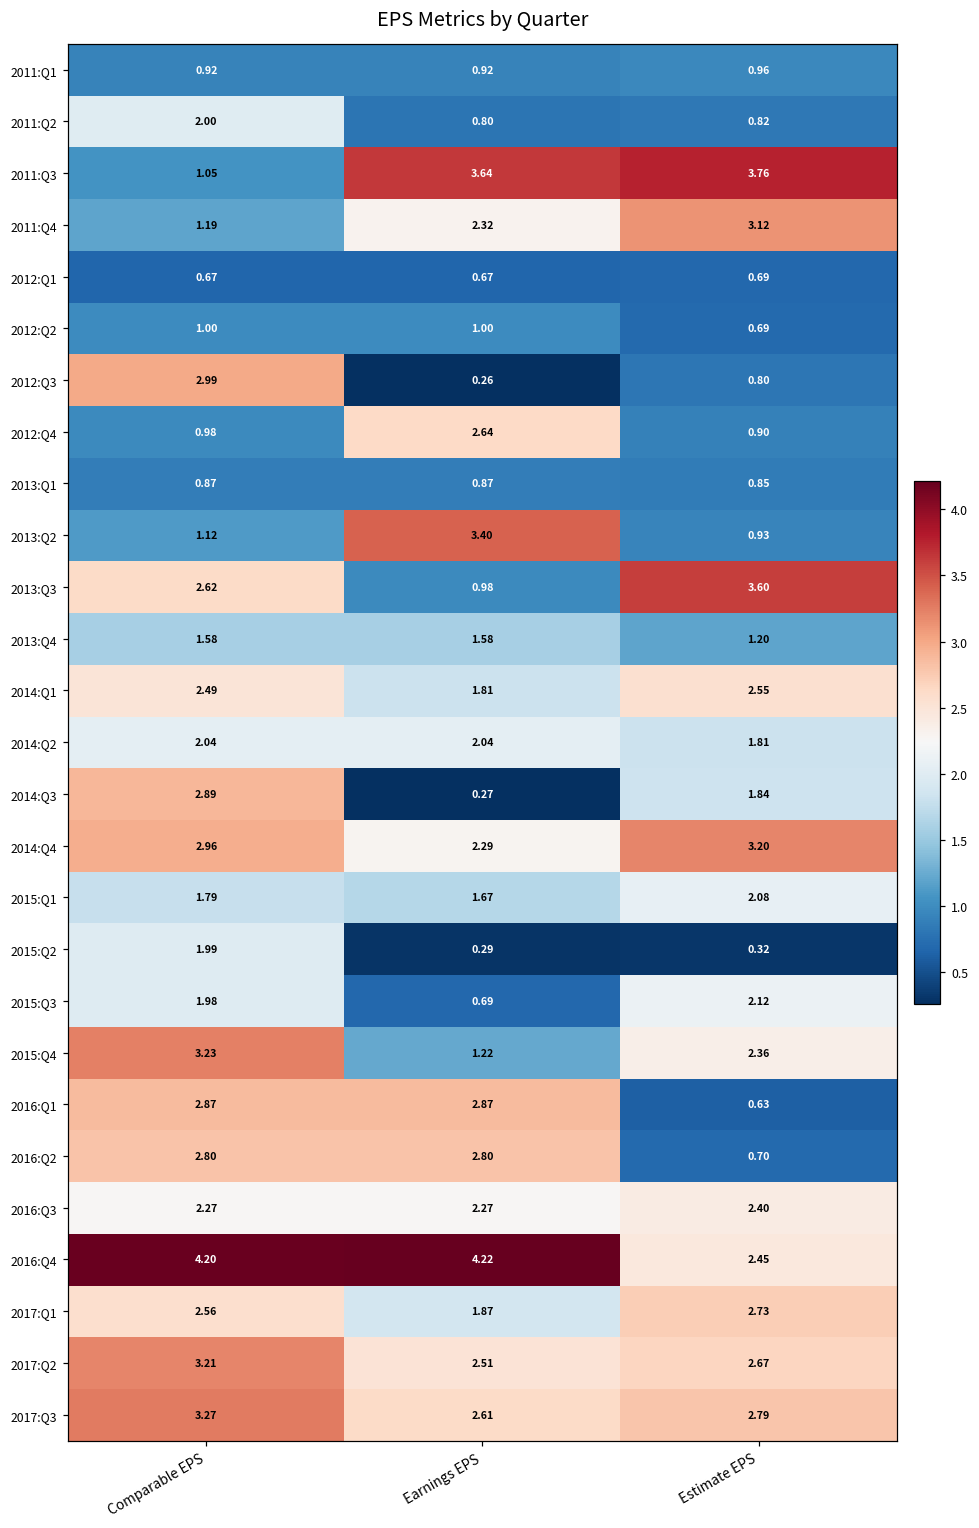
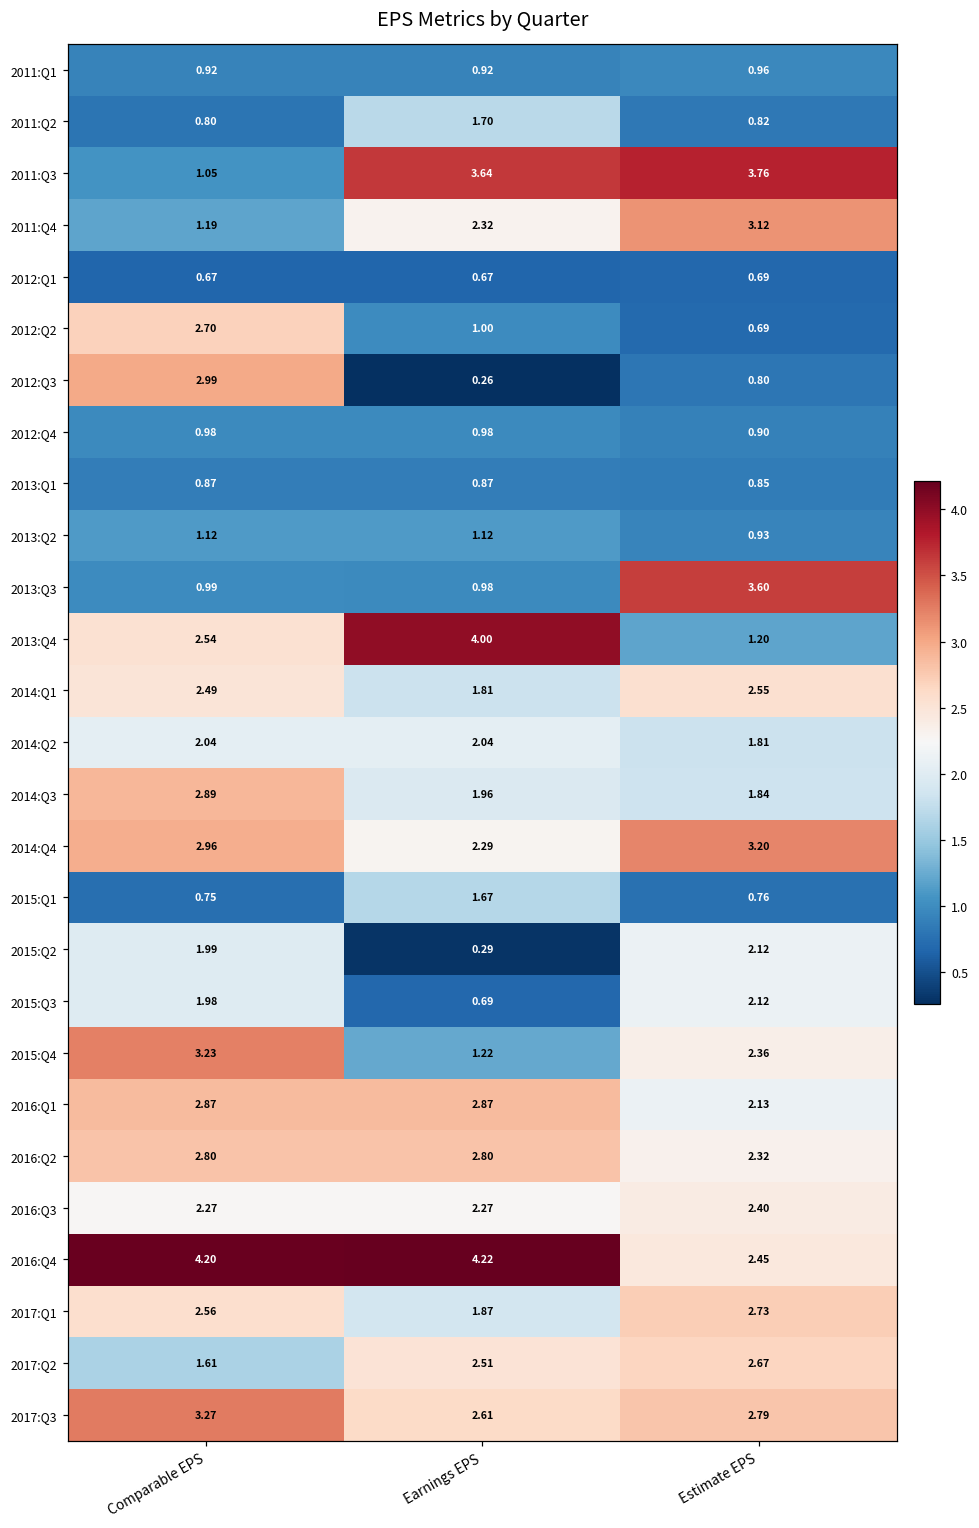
  {
    "2011:Q1": {
      "Comparable EPS": 0.92,
      "Earnings EPS": 0.92,
      "Estimate EPS": 0.96
    },
    "2011:Q2": {
-     "Comparable EPS": 2.00,
-     "Earnings EPS": 0.80,
+     "Comparable EPS": 0.80,
+     "Earnings EPS": 1.70,
      "Estimate EPS": 0.82
    },
    "2011:Q3": {
      "Comparable EPS": 1.05,
      "Earnings EPS": 3.64,
      "Estimate EPS": 3.76
    },
    "2011:Q4": {
      "Comparable EPS": 1.19,
      "Earnings EPS": 2.32,
      "Estimate EPS": 3.12
    },
    "2012:Q1": {
      "Comparable EPS": 0.67,
      "Earnings EPS": 0.67,
      "Estimate EPS": 0.69
    },
    "2012:Q2": {
-     "Comparable EPS": 1.00,
+     "Comparable EPS": 2.70,
      "Earnings EPS": 1.00,
      "Estimate EPS": 0.69
    },
    "2012:Q3": {
      "Comparable EPS": 2.99,
      "Earnings EPS": 0.26,
      "Estimate EPS": 0.80
    },
    "2012:Q4": {
      "Comparable EPS": 0.98,
-     "Earnings EPS": 2.64,
+     "Earnings EPS": 0.98,
      "Estimate EPS": 0.90
    },
    "2013:Q1": {
      "Comparable EPS": 0.87,
      "Earnings EPS": 0.87,
      "Estimate EPS": 0.85
    },
    "2013:Q2": {
      "Comparable EPS": 1.12,
-     "Earnings EPS": 3.40,
+     "Earnings EPS": 1.12,
      "Estimate EPS": 0.93
    },
    "2013:Q3": {
-     "Comparable EPS": 2.62,
+     "Comparable EPS": 0.99,
      "Earnings EPS": 0.98,
      "Estimate EPS": 3.60
    },
    "2013:Q4": {
-     "Comparable EPS": 1.58,
-     "Earnings EPS": 1.58,
+     "Comparable EPS": 2.54,
+     "Earnings EPS": 4.00,
      "Estimate EPS": 1.20
    },
    "2014:Q1": {
      "Comparable EPS": 2.49,
      "Earnings EPS": 1.81,
      "Estimate EPS": 2.55
    },
    "2014:Q2": {
      "Comparable EPS": 2.04,
      "Earnings EPS": 2.04,
      "Estimate EPS": 1.81
    },
    "2014:Q3": {
      "Comparable EPS": 2.89,
-     "Earnings EPS": 0.27,
+     "Earnings EPS": 1.96,
      "Estimate EPS": 1.84
    },
    "2014:Q4": {
      "Comparable EPS": 2.96,
      "Earnings EPS": 2.29,
      "Estimate EPS": 3.20
    },
    "2015:Q1": {
-     "Comparable EPS": 1.79,
+     "Comparable EPS": 0.75,
      "Earnings EPS": 1.67,
-     "Estimate EPS": 2.08
+     "Estimate EPS": 0.76
    },
    "2015:Q2": {
      "Comparable EPS": 1.99,
      "Earnings EPS": 0.29,
-     "Estimate EPS": 0.32
+     "Estimate EPS": 2.12
    },
    "2015:Q3": {
      "Comparable EPS": 1.98,
      "Earnings EPS": 0.69,
      "Estimate EPS": 2.12
    },
    "2015:Q4": {
      "Comparable EPS": 3.23,
      "Earnings EPS": 1.22,
      "Estimate EPS": 2.36
    },
    "2016:Q1": {
      "Comparable EPS": 2.87,
      "Earnings EPS": 2.87,
-     "Estimate EPS": 0.63
+     "Estimate EPS": 2.13
    },
    "2016:Q2": {
      "Comparable EPS": 2.80,
      "Earnings EPS": 2.80,
-     "Estimate EPS": 0.70
+     "Estimate EPS": 2.32
    },
    "2016:Q3": {
      "Comparable EPS": 2.27,
      "Earnings EPS": 2.27,
      "Estimate EPS": 2.40
    },
    "2016:Q4": {
      "Comparable EPS": 4.20,
      "Earnings EPS": 4.22,
      "Estimate EPS": 2.45
    },
    "2017:Q1": {
      "Comparable EPS": 2.56,
      "Earnings EPS": 1.87,
      "Estimate EPS": 2.73
    },
    "2017:Q2": {
-     "Comparable EPS": 3.21,
+     "Comparable EPS": 1.61,
      "Earnings EPS": 2.51,
      "Estimate EPS": 2.67
    },
    "2017:Q3": {
      "Comparable EPS": 3.27,
      "Earnings EPS": 2.61,
      "Estimate EPS": 2.79
    }
  }
